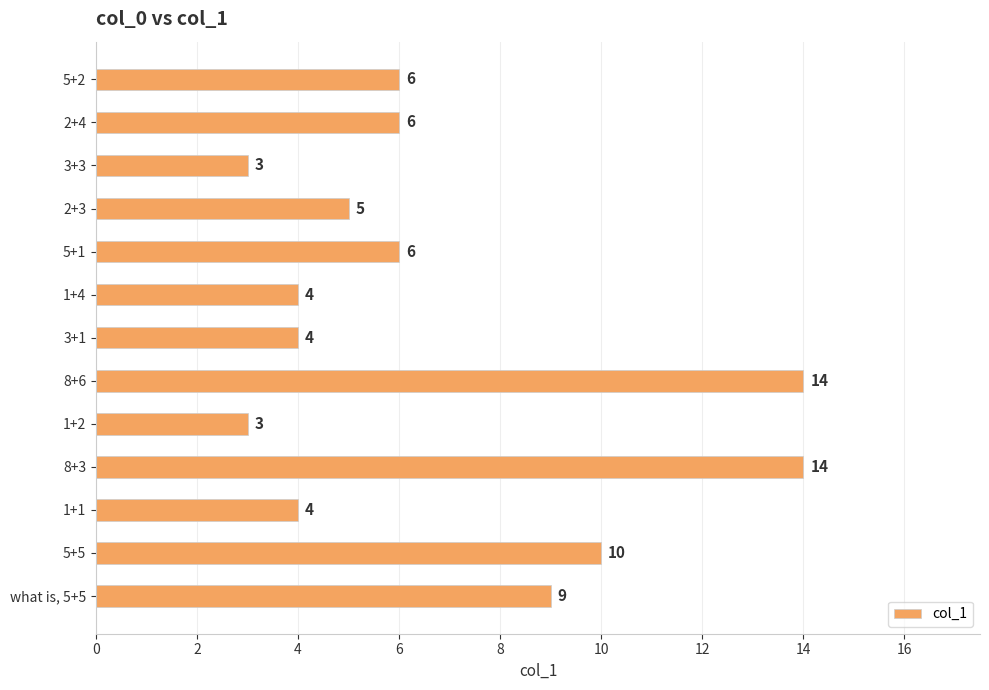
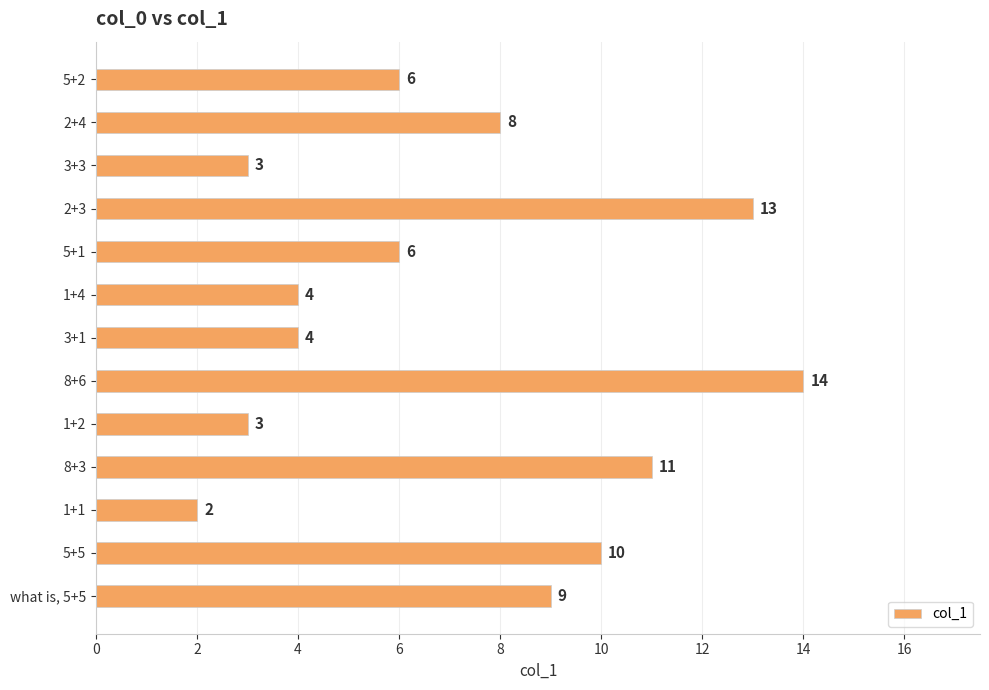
  {
    "5+2": 6,
-   "2+4": 6,
+   "2+4": 8,
    "3+3": 3,
-   "2+3": 5,
+   "2+3": 13,
    "5+1": 6,
    "1+4": 4,
    "3+1": 4,
    "8+6": 14,
    "1+2": 3,
-   "8+3": 14,
-   "1+1": 4,
+   "8+3": 11,
+   "1+1": 2,
    "5+5": 10,
    "what is, 5+5": 9
  }
